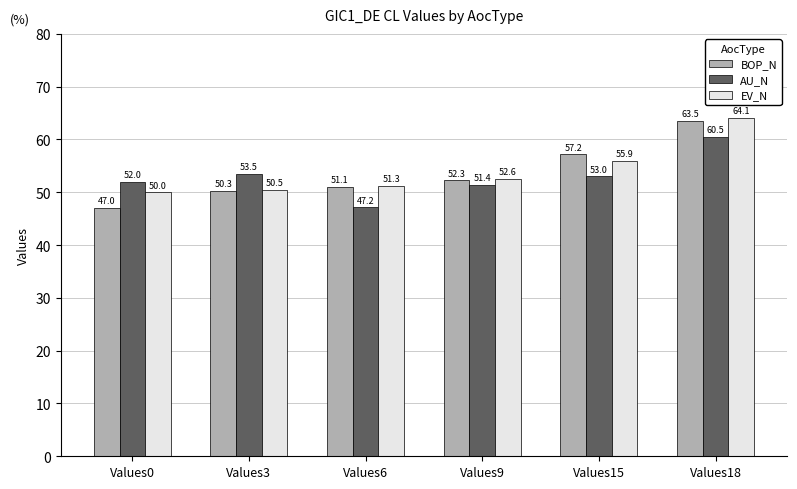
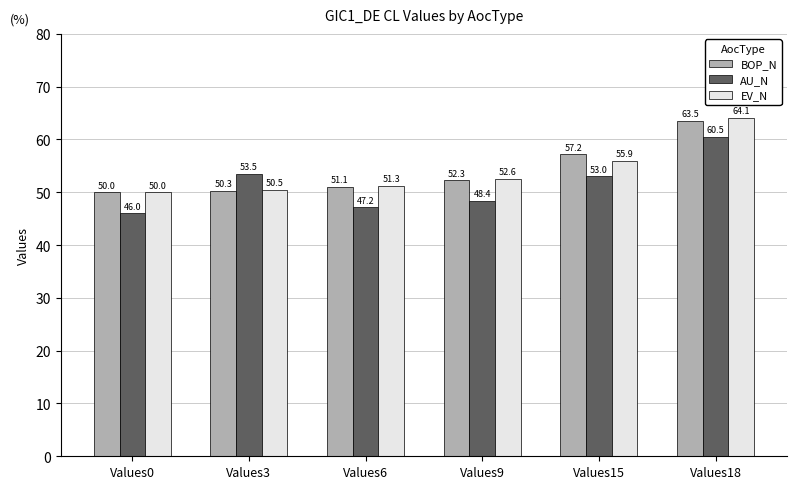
  {
    "BOP_N": {
-     "Values0": 47.0,
+     "Values0": 50.0,
      "Values3": 50.3,
      "Values6": 51.1,
      "Values9": 52.3,
      "Values15": 57.2,
      "Values18": 63.5
    },
    "AU_N": {
-     "Values0": 52.0,
+     "Values0": 46.0,
      "Values3": 53.5,
      "Values6": 47.2,
-     "Values9": 51.4,
+     "Values9": 48.4,
      "Values15": 53.0,
      "Values18": 60.5
    },
    "EV_N": {
      "Values0": 50.0,
      "Values3": 50.5,
      "Values6": 51.3,
      "Values9": 52.6,
      "Values15": 55.9,
      "Values18": 64.1
    }
  }
